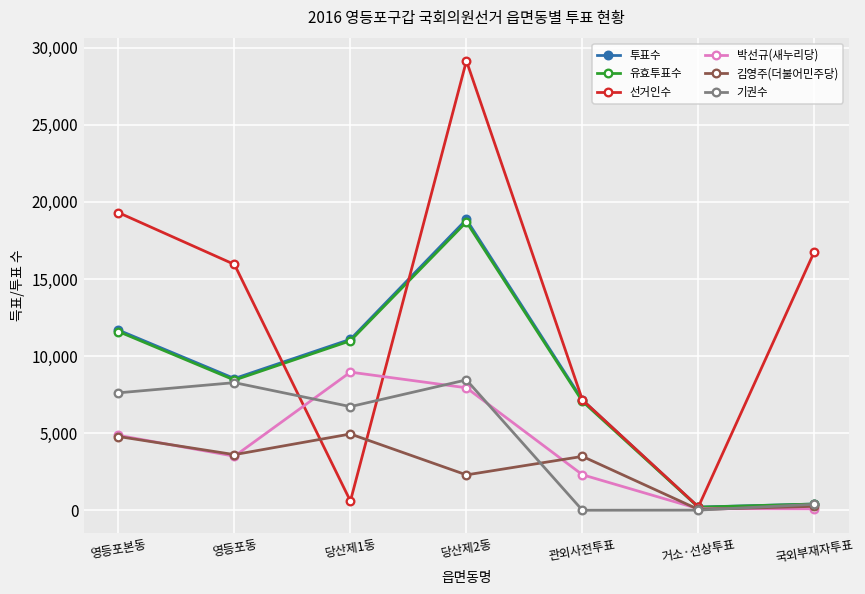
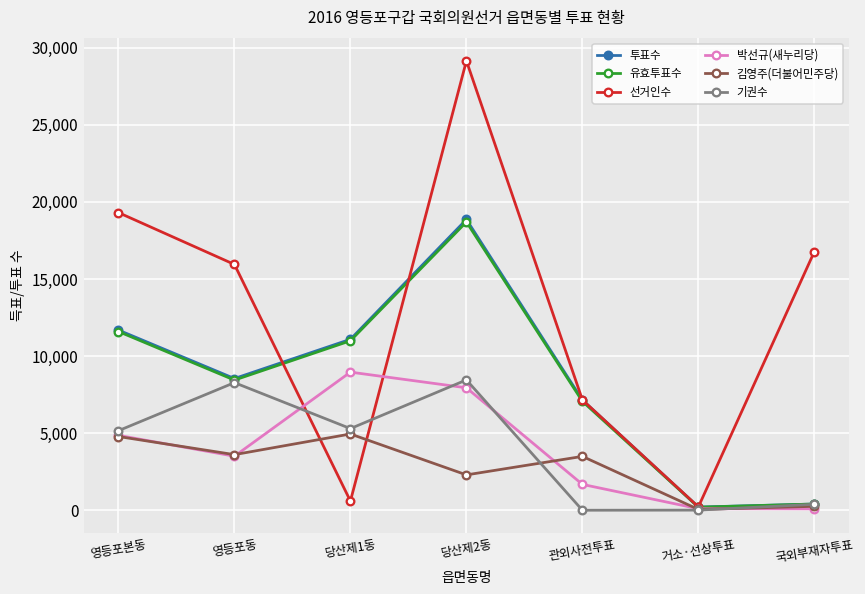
  {
    "선거인수": {
      "영등포본동": "19,300",
      "영등포동": "15,900",
      "당산제1동": "600",
      "당산제2동": "29,200",
      "국외부재자투표": "16,800"
    },
    "박선규(새누리당)": {
      "당산제1동": "9,000",
      "당산제2동": "7,900",
-     "관외사전투표": "2,300"
+     "관외사전투표": "1,700"
    },
    "김영주(더불어민주당)": {
      "당산제1동": "5,000",
      "당산제2동": "2,300",
      "관외사전투표": "3,500"
    },
    "기권수": {
-     "영등포본동": "7,600",
-     "당산제1동": "6,700",
+     "영등포본동": "5,200",
+     "당산제1동": "5,300",
      "당산제2동": "8,500",
      "관외사전투표": "0"
    }
  }
